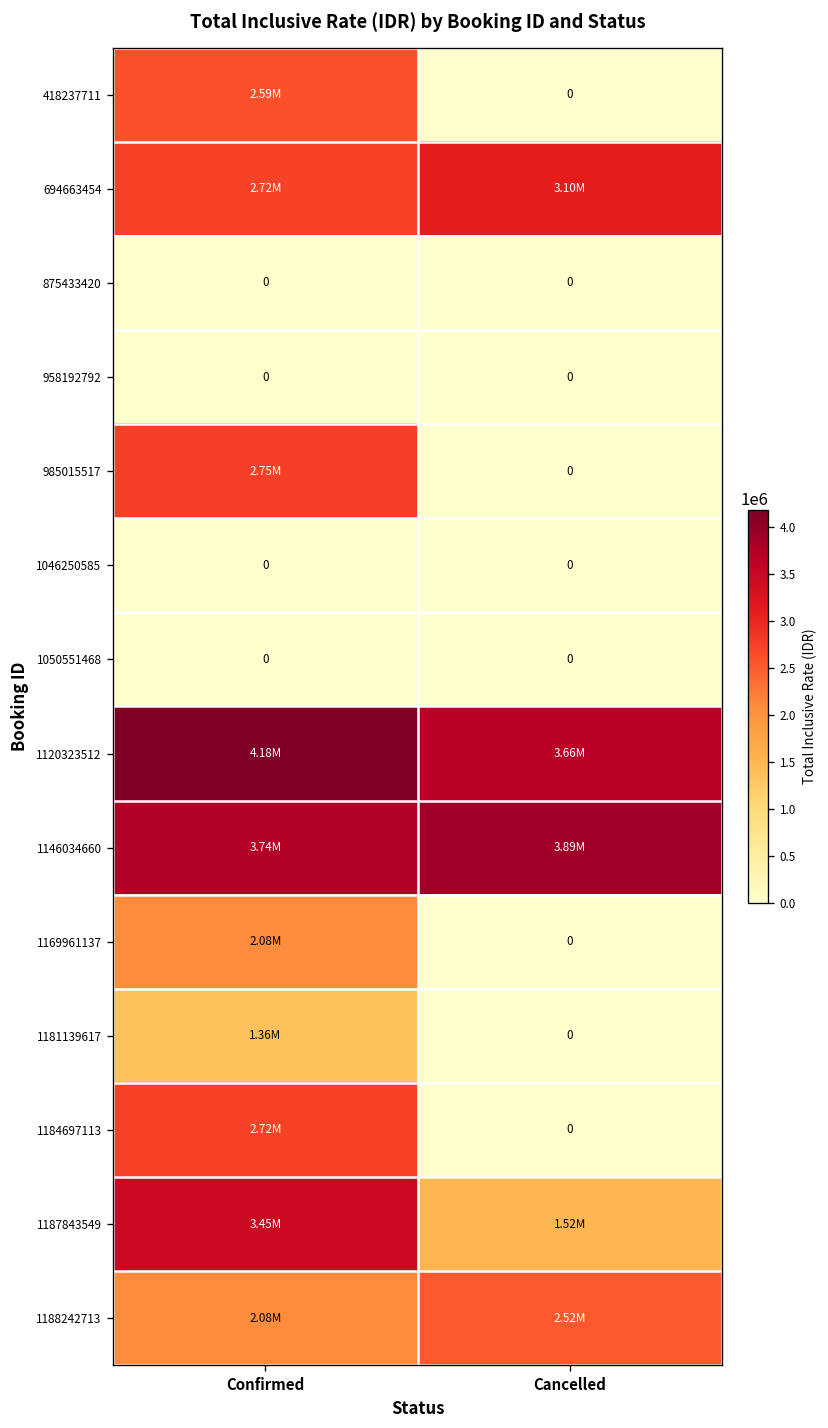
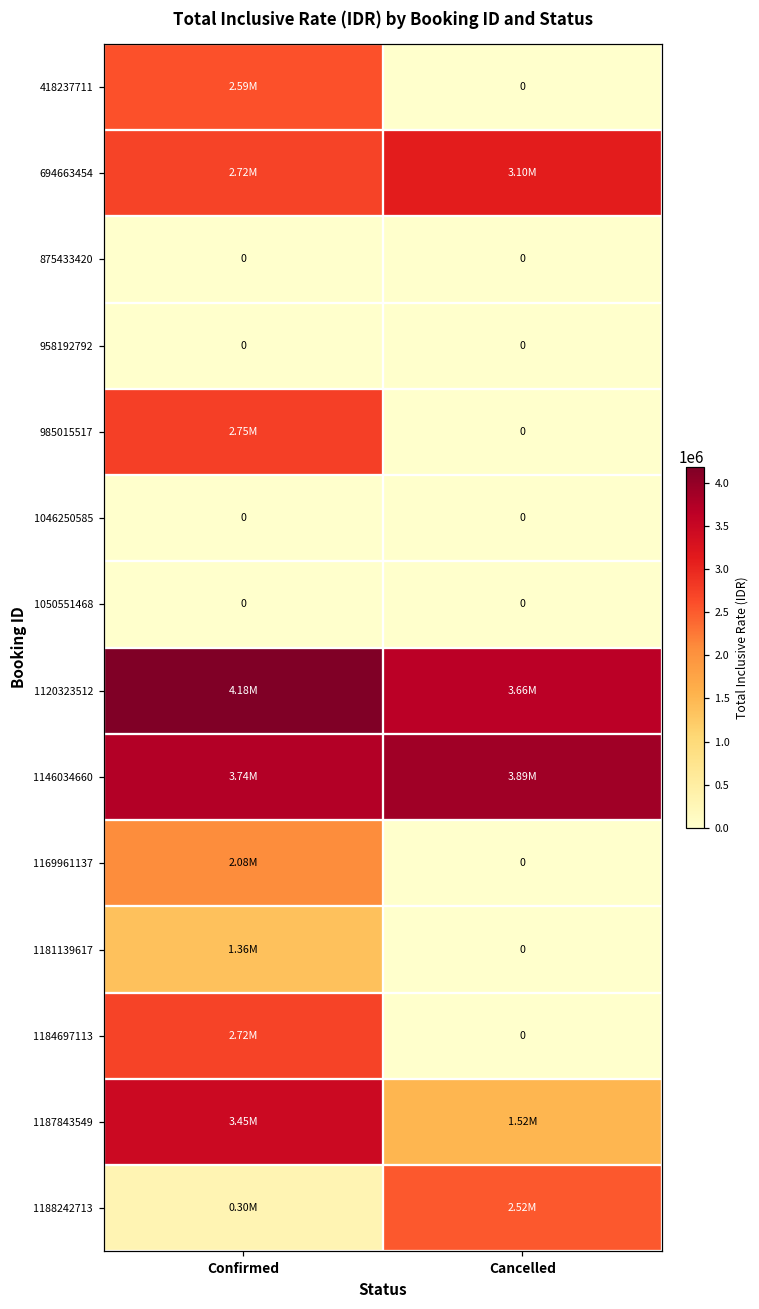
  {
    "418237711": {
      "Confirmed": "2.59M",
      "Cancelled": "0"
    },
    "694663454": {
      "Confirmed": "2.72M",
      "Cancelled": "3.10M"
    },
    "875433420": {
      "Confirmed": "0",
      "Cancelled": "0"
    },
    "958192792": {
      "Confirmed": "0",
      "Cancelled": "0"
    },
    "985015517": {
      "Confirmed": "2.75M",
      "Cancelled": "0"
    },
    "1046250585": {
      "Confirmed": "0",
      "Cancelled": "0"
    },
    "1050551468": {
      "Confirmed": "0",
      "Cancelled": "0"
    },
    "1120323512": {
      "Confirmed": "4.18M",
      "Cancelled": "3.66M"
    },
    "1146034660": {
      "Confirmed": "3.74M",
      "Cancelled": "3.89M"
    },
    "1169961137": {
      "Confirmed": "2.08M",
      "Cancelled": "0"
    },
    "1181139617": {
      "Confirmed": "1.36M",
      "Cancelled": "0"
    },
    "1184697113": {
      "Confirmed": "2.72M",
      "Cancelled": "0"
    },
    "1187843549": {
      "Confirmed": "3.45M",
      "Cancelled": "1.52M"
    },
    "1188242713": {
-     "Confirmed": "2.08M",
+     "Confirmed": "0.30M",
      "Cancelled": "2.52M"
    }
  }
